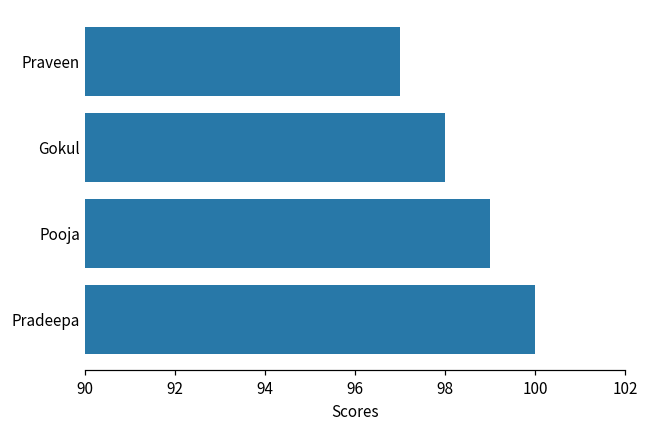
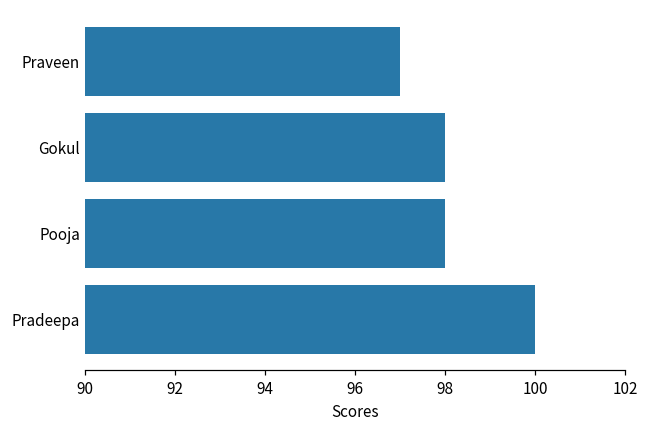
  {
    "Praveen": 97,
    "Gokul": 98,
-   "Pooja": 99,
+   "Pooja": 98,
    "Pradeepa": 100
  }
